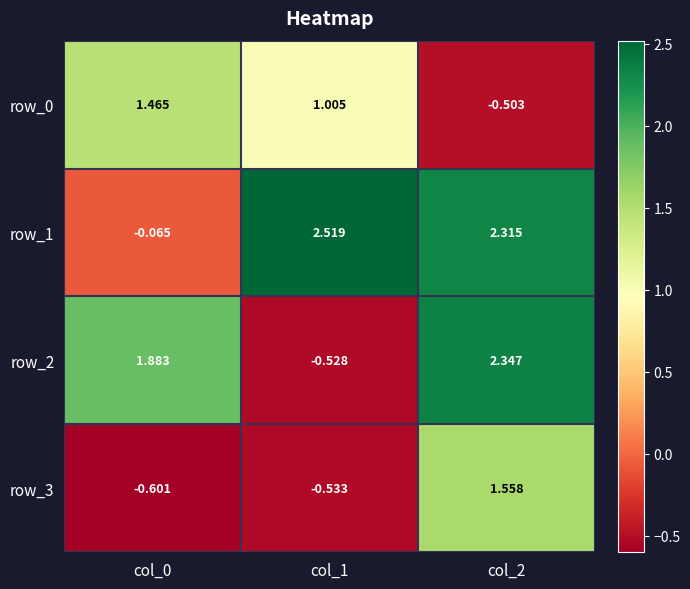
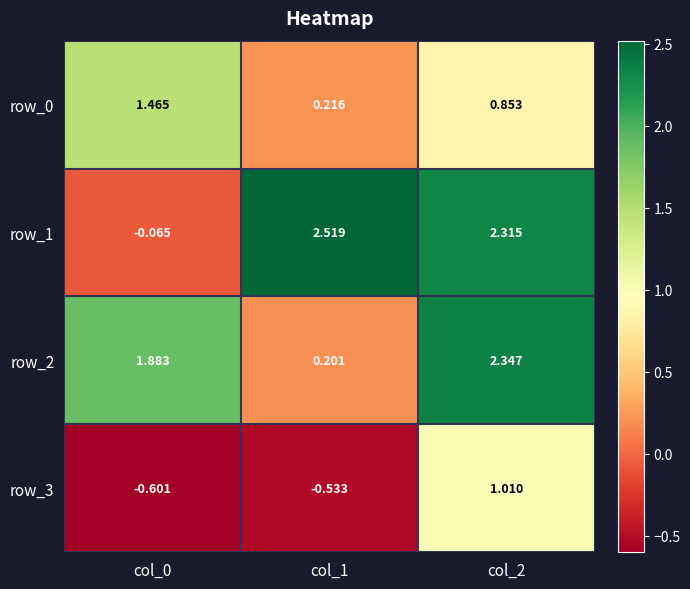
  {
    "row_0": {
      "col_0": 1.465,
-     "col_1": 1.005,
-     "col_2": -0.503
+     "col_1": 0.216,
+     "col_2": 0.853
    },
    "row_1": {
      "col_0": -0.065,
      "col_1": 2.519,
      "col_2": 2.315
    },
    "row_2": {
      "col_0": 1.883,
-     "col_1": -0.528,
+     "col_1": 0.201,
      "col_2": 2.347
    },
    "row_3": {
      "col_0": -0.601,
      "col_1": -0.533,
-     "col_2": 1.558
+     "col_2": 1.010
    }
  }
